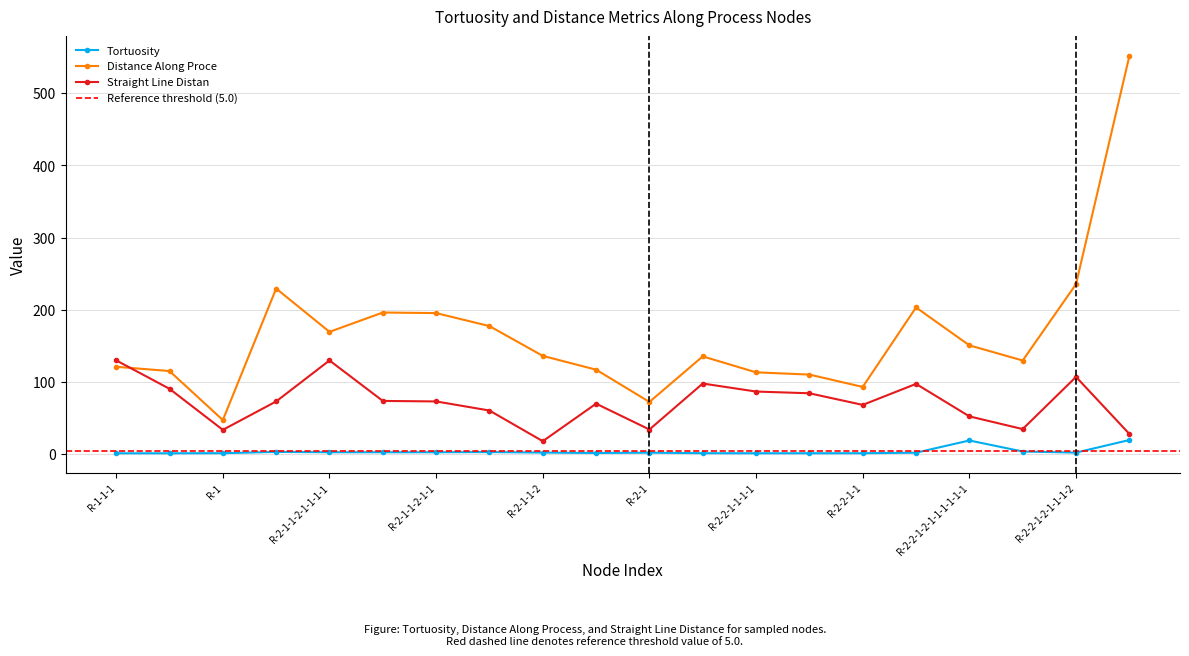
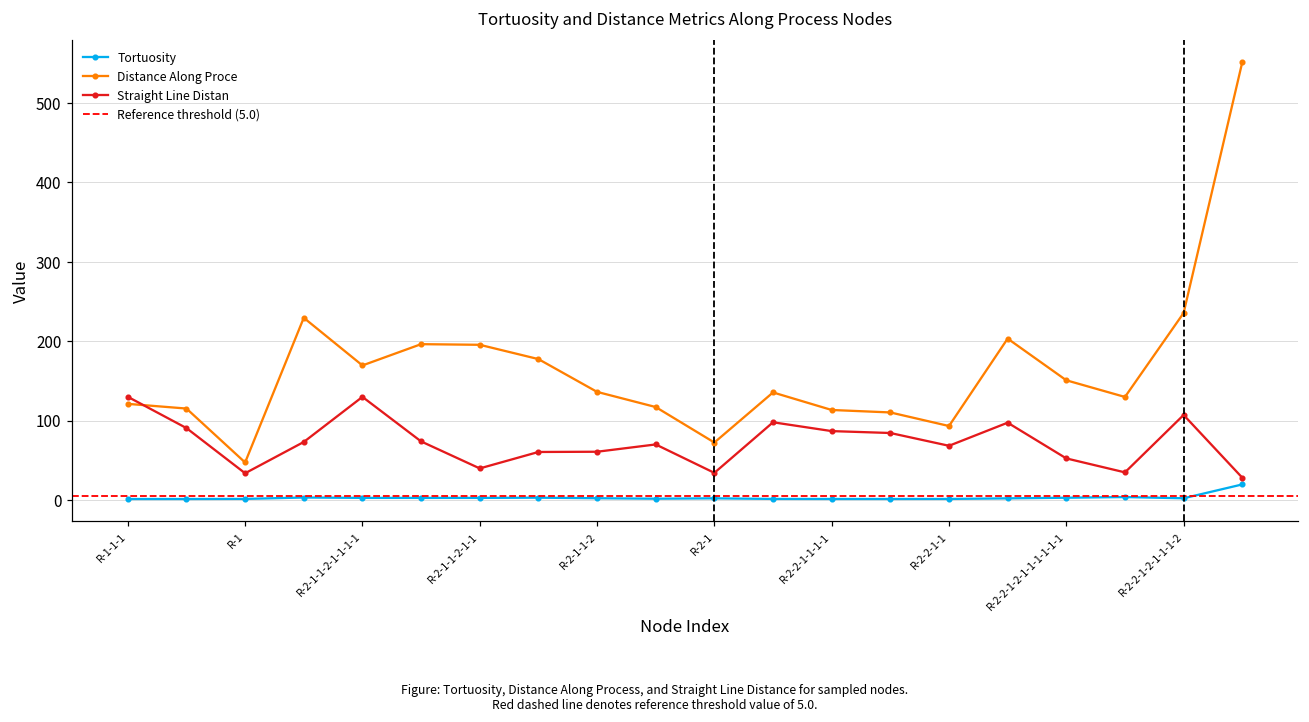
  {
    "Tortuosity": {
      "R-1-1-1": 0,
      "R-1": 0,
      "R-2-1-1-2-1-1-1-1": 0,
      "R-2-1-1-2-1-1": 0,
      "R-2-1-1-2": 0,
      "R-2-1": 0,
      "R-2-2-1-1-1-1": 0,
      "R-2-2-1-1": 0,
-     "R-2-2-1-2-1-1-1-1-1-1": 20,
+     "R-2-2-1-2-1-1-1-1-1-1": 0,
      "R-2-2-1-2-1-1-1-2": 0
    },
    "Distance Along Proce": {
      "R-1-1-1": 120,
      "R-1": 50,
      "R-2-1-1-2-1-1-1-1": 170,
      "R-2-1-1-2-1-1": 200,
      "R-2-1-1-2": 140,
      "R-2-1": 70,
      "R-2-2-1-1-1-1": 110,
      "R-2-2-1-1": 90,
      "R-2-2-1-2-1-1-1-1-1-1": 150,
      "R-2-2-1-2-1-1-1-2": 240
    },
    "Straight Line Distan": {
      "R-1-1-1": 130,
      "R-1": 30,
      "R-2-1-1-2-1-1-1-1": 130,
-     "R-2-1-1-2-1-1": 70,
-     "R-2-1-1-2": 20,
+     "R-2-1-1-2-1-1": 40,
+     "R-2-1-1-2": 60,
      "R-2-1": 30,
      "R-2-2-1-1-1-1": 90,
      "R-2-2-1-1": 70,
      "R-2-2-1-2-1-1-1-1-1-1": 50,
      "R-2-2-1-2-1-1-1-2": 110
    }
  }
